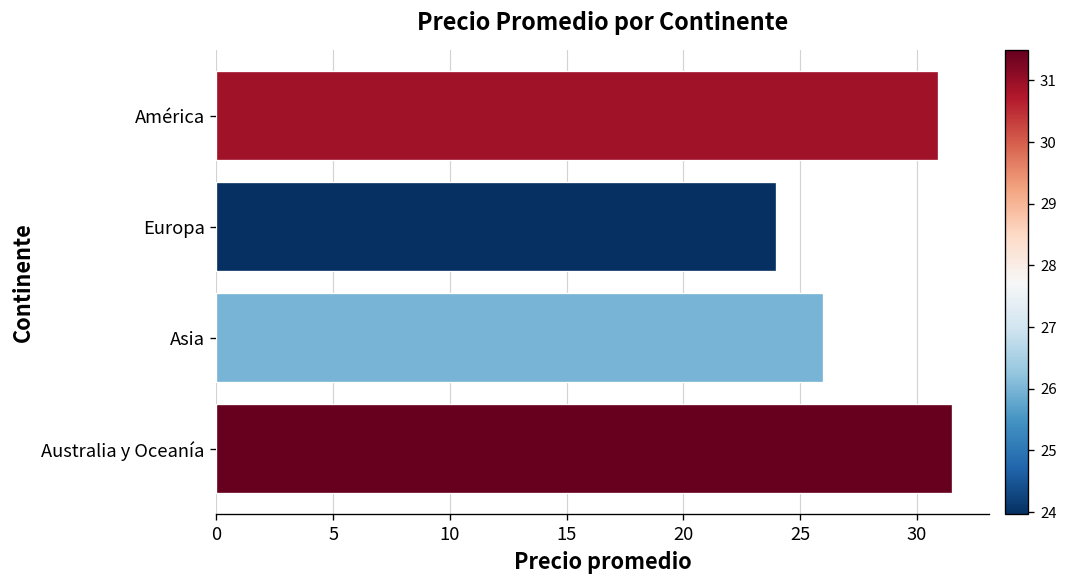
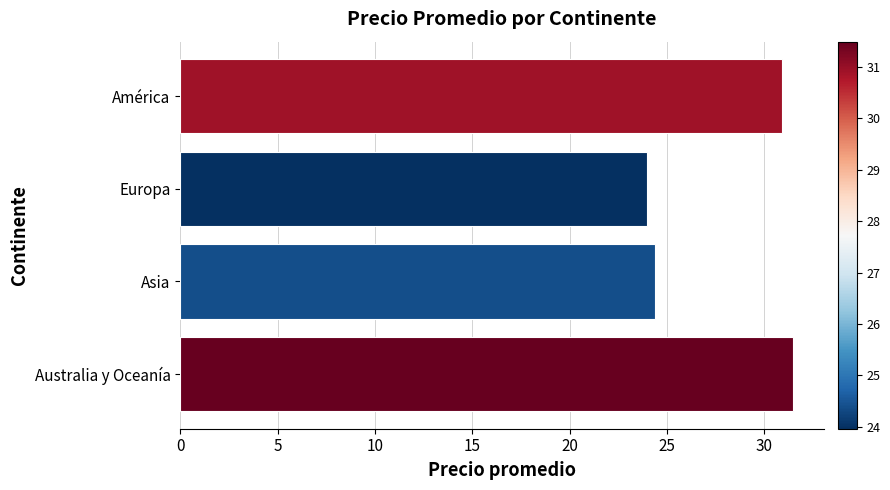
  {
    "América": 30.9,
    "Europa": 24.0,
-   "Asia": 26.0,
+   "Asia": 24.4,
    "Australia y Oceanía": 31.5
  }
